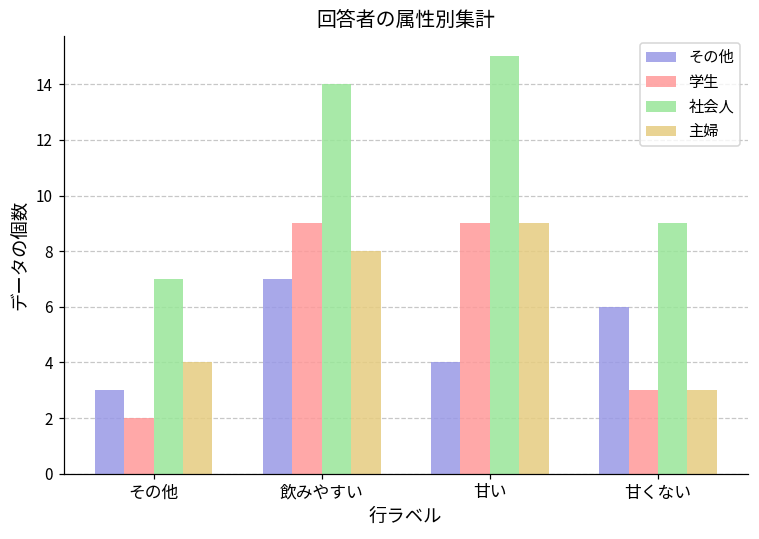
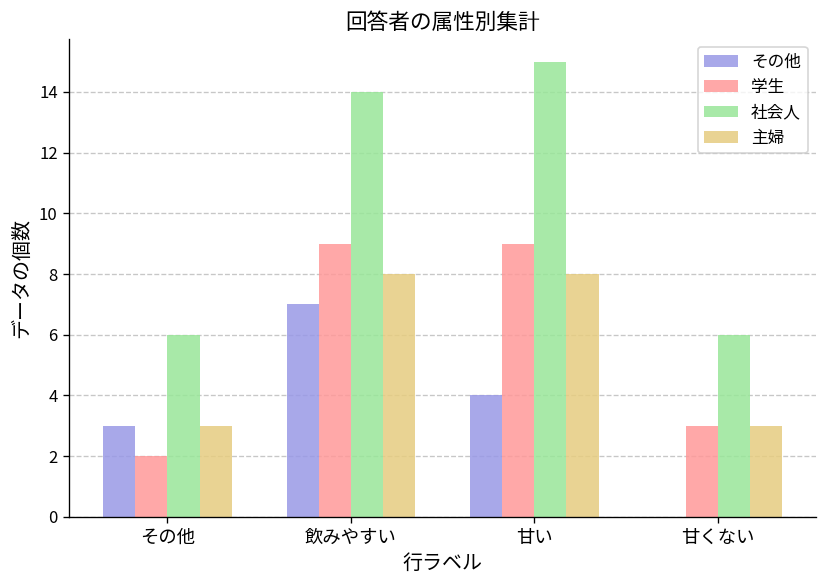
  {
    "その他": {
      "その他": 3,
      "飲みやすい": 7,
      "甘い": 4,
-     "甘くない": 6
+     "甘くない": 0
    },
    "学生": {
      "その他": 2,
      "飲みやすい": 9,
      "甘い": 9,
      "甘くない": 3
    },
    "社会人": {
-     "その他": 7,
+     "その他": 6,
      "飲みやすい": 14,
      "甘い": 15,
-     "甘くない": 9
+     "甘くない": 6
    },
    "主婦": {
-     "その他": 4,
+     "その他": 3,
      "飲みやすい": 8,
-     "甘い": 9,
+     "甘い": 8,
      "甘くない": 3
    }
  }
